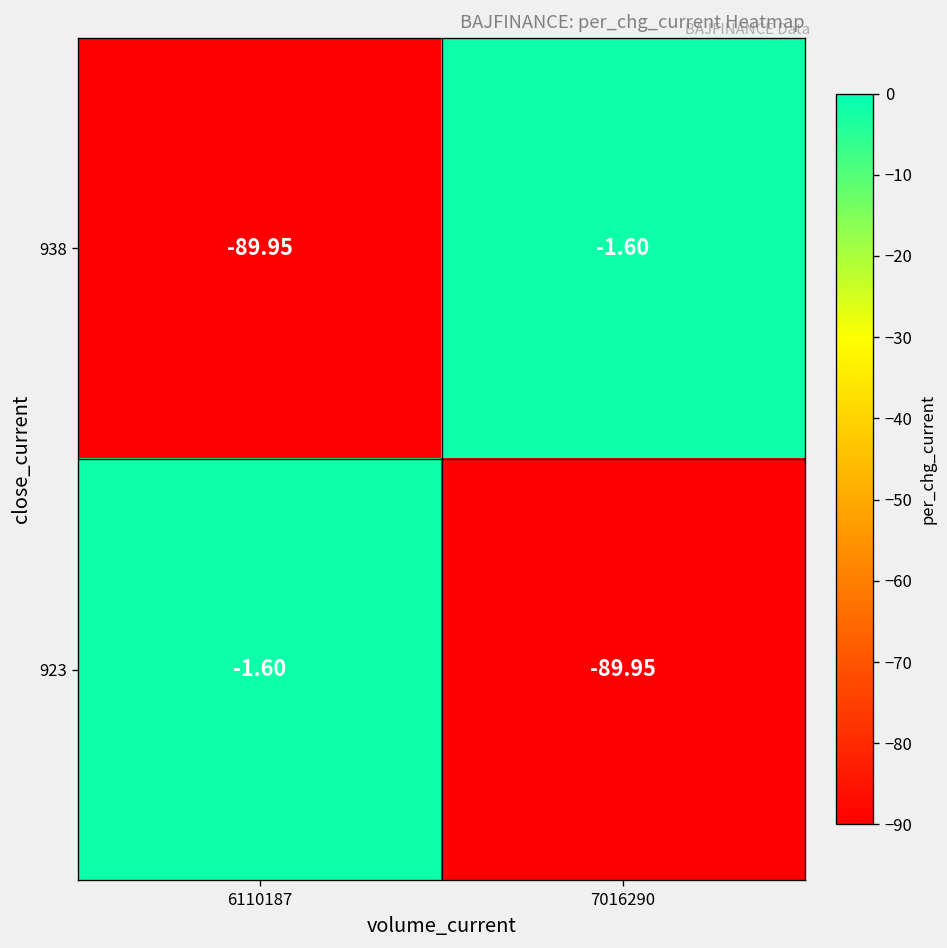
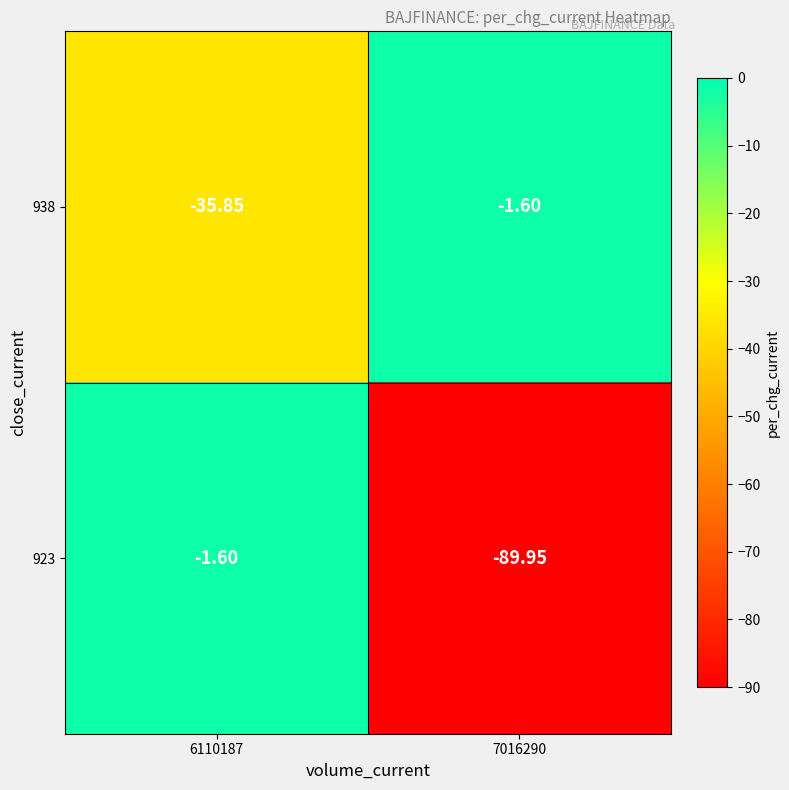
  {
    "938": {
-     "6110187": -89.95,
+     "6110187": -35.85,
      "7016290": -1.60
    },
    "923": {
      "6110187": -1.60,
      "7016290": -89.95
    }
  }
